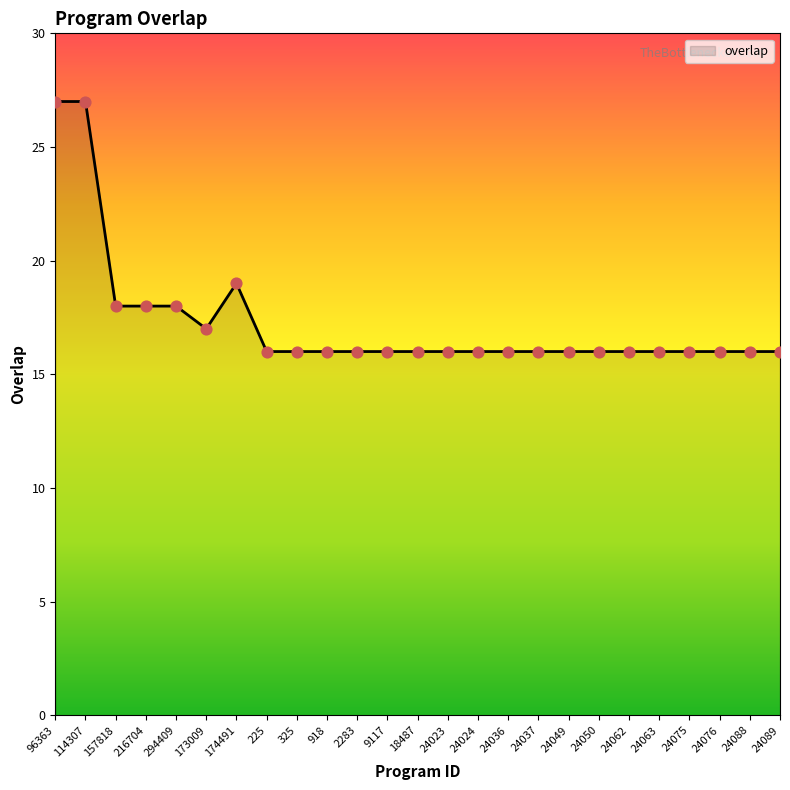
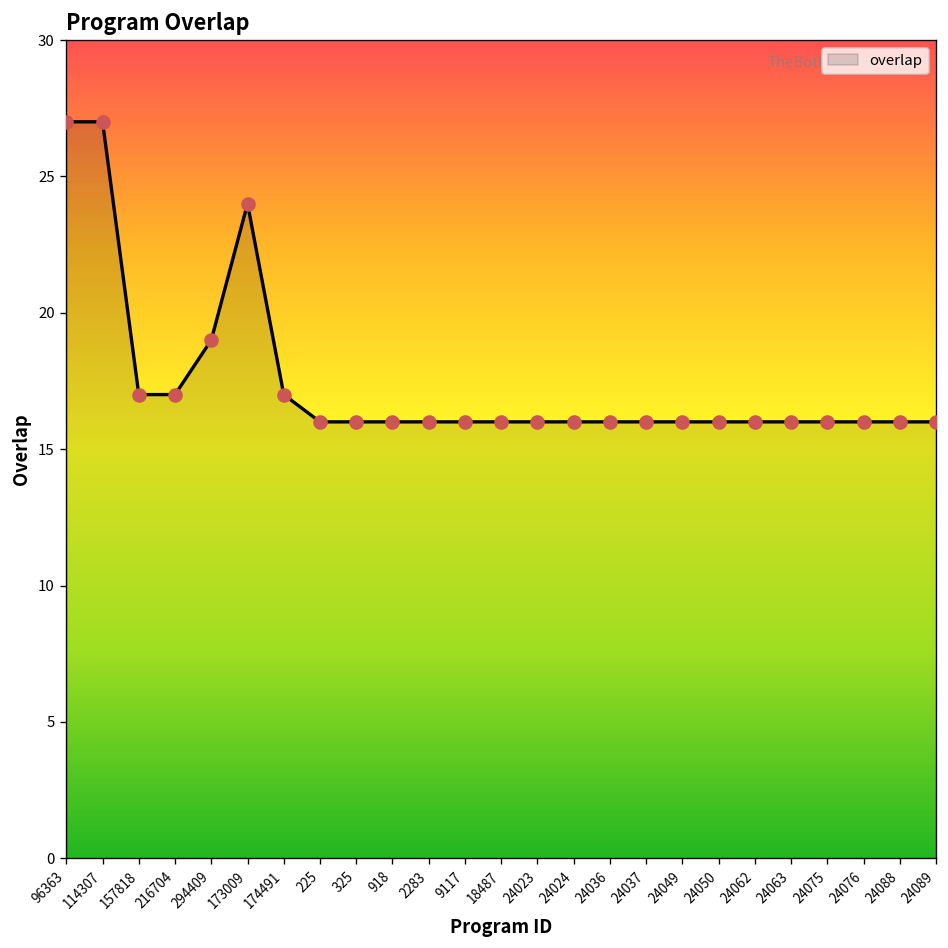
  {
    "96363": 27,
    "114307": 27,
-   "157818": 18,
-   "216704": 18,
-   "294409": 18,
-   "173009": 17,
-   "174491": 19,
+   "157818": 17,
+   "216704": 17,
+   "294409": 19,
+   "173009": 24,
+   "174491": 17,
    "225": 16,
    "325": 16,
    "918": 16,
    "2283": 16,
    "9117": 16,
    "18487": 16,
    "24023": 16,
    "24024": 16,
    "24036": 16,
    "24037": 16,
    "24049": 16,
    "24050": 16,
    "24062": 16,
    "24063": 16,
    "24075": 16,
    "24076": 16,
    "24088": 16,
    "24089": 16
  }
